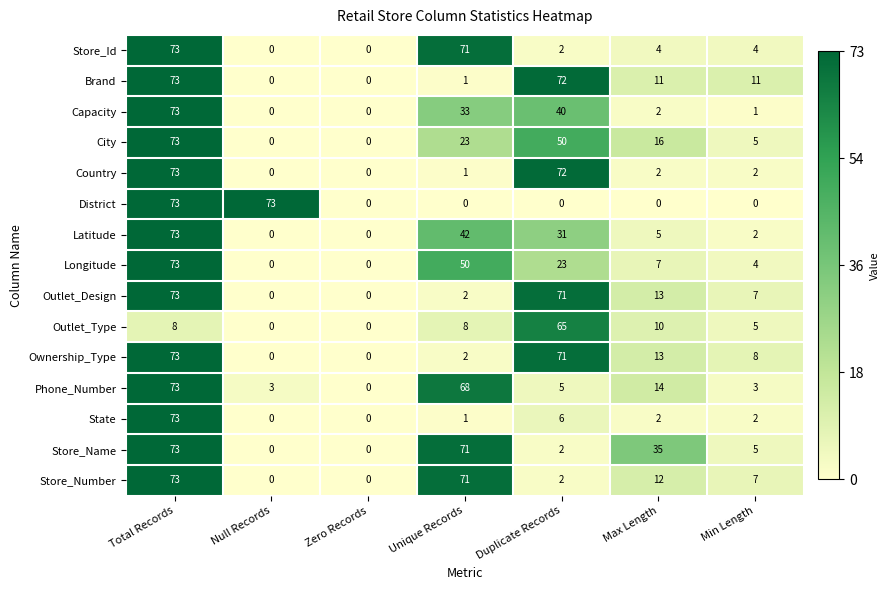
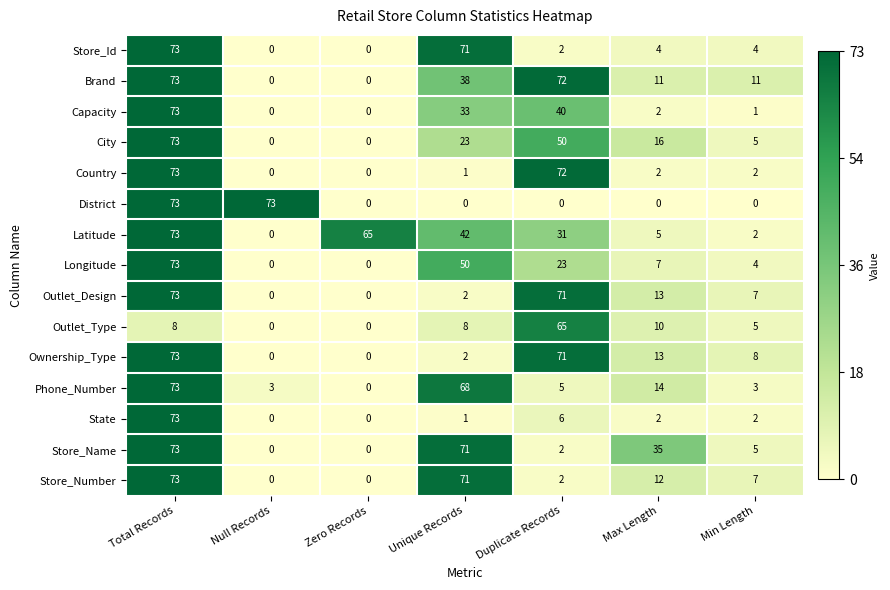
  {
    "Store_Id": {
      "Total Records": 73,
      "Null Records": 0,
      "Zero Records": 0,
      "Unique Records": 71,
      "Duplicate Records": 2,
      "Max Length": 4,
      "Min Length": 4
    },
    "Brand": {
      "Total Records": 73,
      "Null Records": 0,
      "Zero Records": 0,
-     "Unique Records": 1,
+     "Unique Records": 38,
      "Duplicate Records": 72,
      "Max Length": 11,
      "Min Length": 11
    },
    "Capacity": {
      "Total Records": 73,
      "Null Records": 0,
      "Zero Records": 0,
      "Unique Records": 33,
      "Duplicate Records": 40,
      "Max Length": 2,
      "Min Length": 1
    },
    "City": {
      "Total Records": 73,
      "Null Records": 0,
      "Zero Records": 0,
      "Unique Records": 23,
      "Duplicate Records": 50,
      "Max Length": 16,
      "Min Length": 5
    },
    "Country": {
      "Total Records": 73,
      "Null Records": 0,
      "Zero Records": 0,
      "Unique Records": 1,
      "Duplicate Records": 72,
      "Max Length": 2,
      "Min Length": 2
    },
    "District": {
      "Total Records": 73,
      "Null Records": 73,
      "Zero Records": 0,
      "Unique Records": 0,
      "Duplicate Records": 0,
      "Max Length": 0,
      "Min Length": 0
    },
    "Latitude": {
      "Total Records": 73,
      "Null Records": 0,
-     "Zero Records": 0,
+     "Zero Records": 65,
      "Unique Records": 42,
      "Duplicate Records": 31,
      "Max Length": 5,
      "Min Length": 2
    },
    "Longitude": {
      "Total Records": 73,
      "Null Records": 0,
      "Zero Records": 0,
      "Unique Records": 50,
      "Duplicate Records": 23,
      "Max Length": 7,
      "Min Length": 4
    },
    "Outlet_Design": {
      "Total Records": 73,
      "Null Records": 0,
      "Zero Records": 0,
      "Unique Records": 2,
      "Duplicate Records": 71,
      "Max Length": 13,
      "Min Length": 7
    },
    "Outlet_Type": {
      "Total Records": 8,
      "Null Records": 0,
      "Zero Records": 0,
      "Unique Records": 8,
      "Duplicate Records": 65,
      "Max Length": 10,
      "Min Length": 5
    },
    "Ownership_Type": {
      "Total Records": 73,
      "Null Records": 0,
      "Zero Records": 0,
      "Unique Records": 2,
      "Duplicate Records": 71,
      "Max Length": 13,
      "Min Length": 8
    },
    "Phone_Number": {
      "Total Records": 73,
      "Null Records": 3,
      "Zero Records": 0,
      "Unique Records": 68,
      "Duplicate Records": 5,
      "Max Length": 14,
      "Min Length": 3
    },
    "State": {
      "Total Records": 73,
      "Null Records": 0,
      "Zero Records": 0,
      "Unique Records": 1,
      "Duplicate Records": 6,
      "Max Length": 2,
      "Min Length": 2
    },
    "Store_Name": {
      "Total Records": 73,
      "Null Records": 0,
      "Zero Records": 0,
      "Unique Records": 71,
      "Duplicate Records": 2,
      "Max Length": 35,
      "Min Length": 5
    },
    "Store_Number": {
      "Total Records": 73,
      "Null Records": 0,
      "Zero Records": 0,
      "Unique Records": 71,
      "Duplicate Records": 2,
      "Max Length": 12,
      "Min Length": 7
    }
  }
